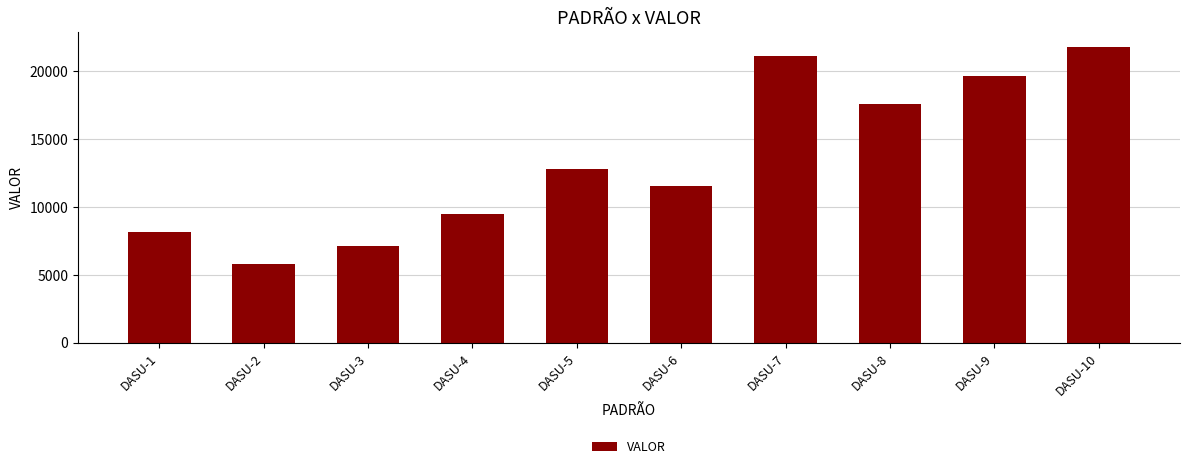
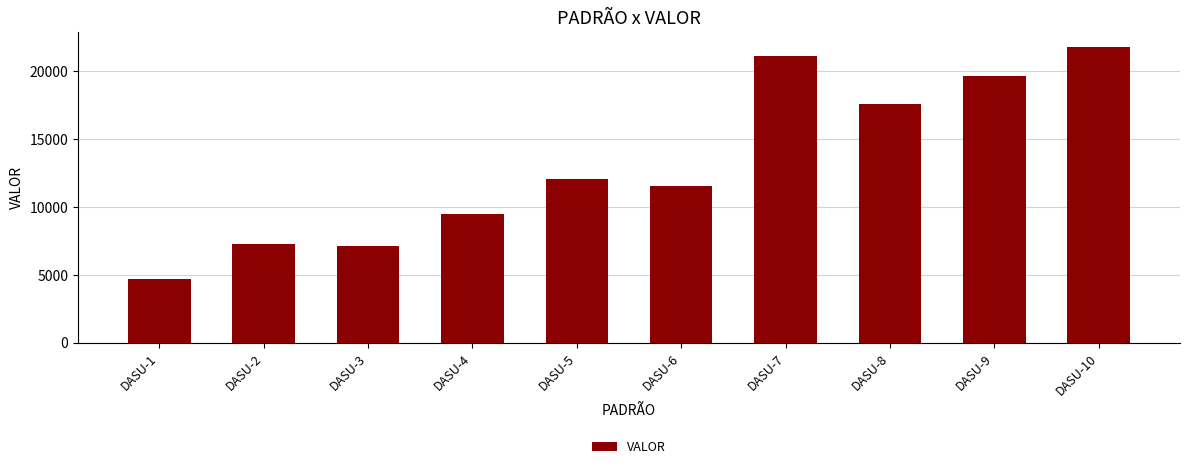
  {
-   "DASU-1": 8100,
-   "DASU-2": 5800,
+   "DASU-1": 4700,
+   "DASU-2": 7300,
    "DASU-3": 7200,
    "DASU-4": 9500,
-   "DASU-5": 12800,
+   "DASU-5": 12100,
    "DASU-6": 11600,
    "DASU-7": 21100,
    "DASU-8": 17600,
    "DASU-9": 19700,
    "DASU-10": 21800
  }
